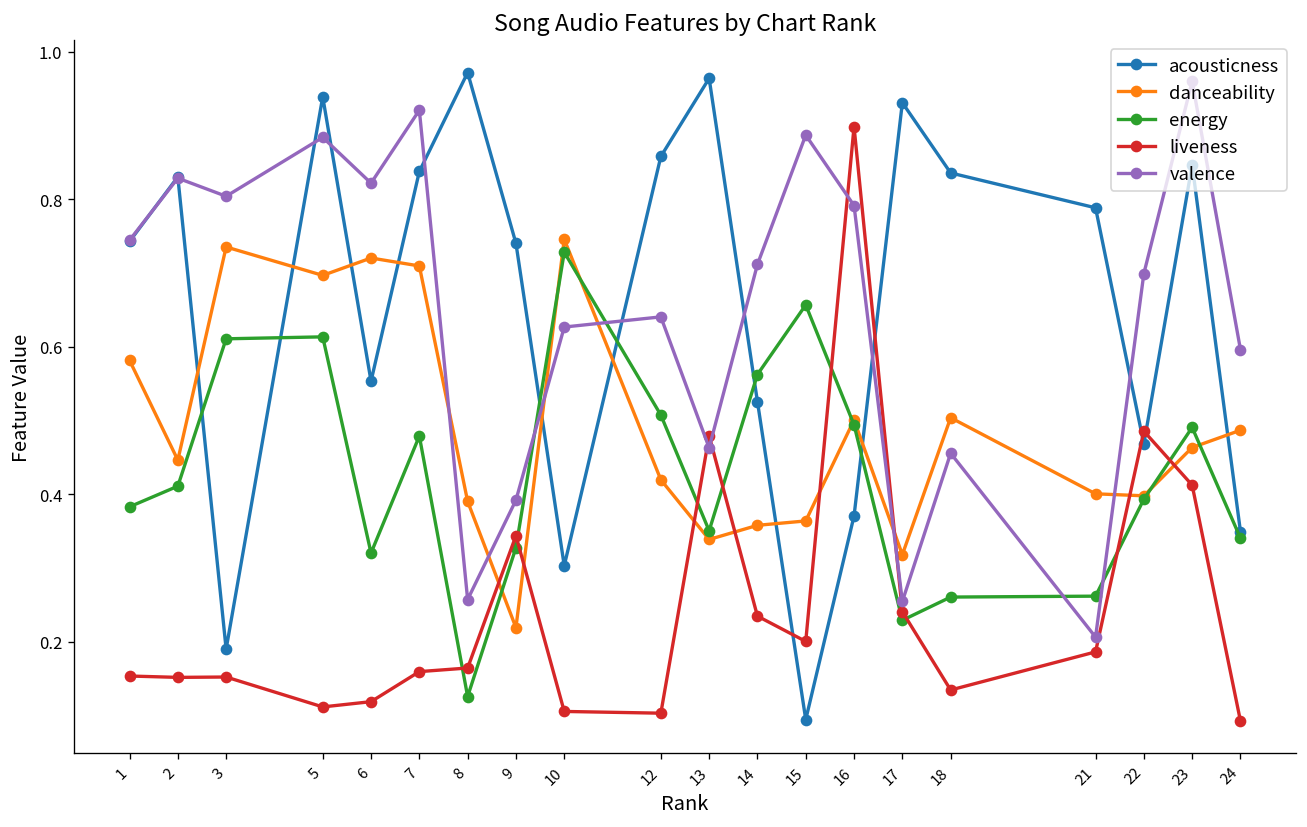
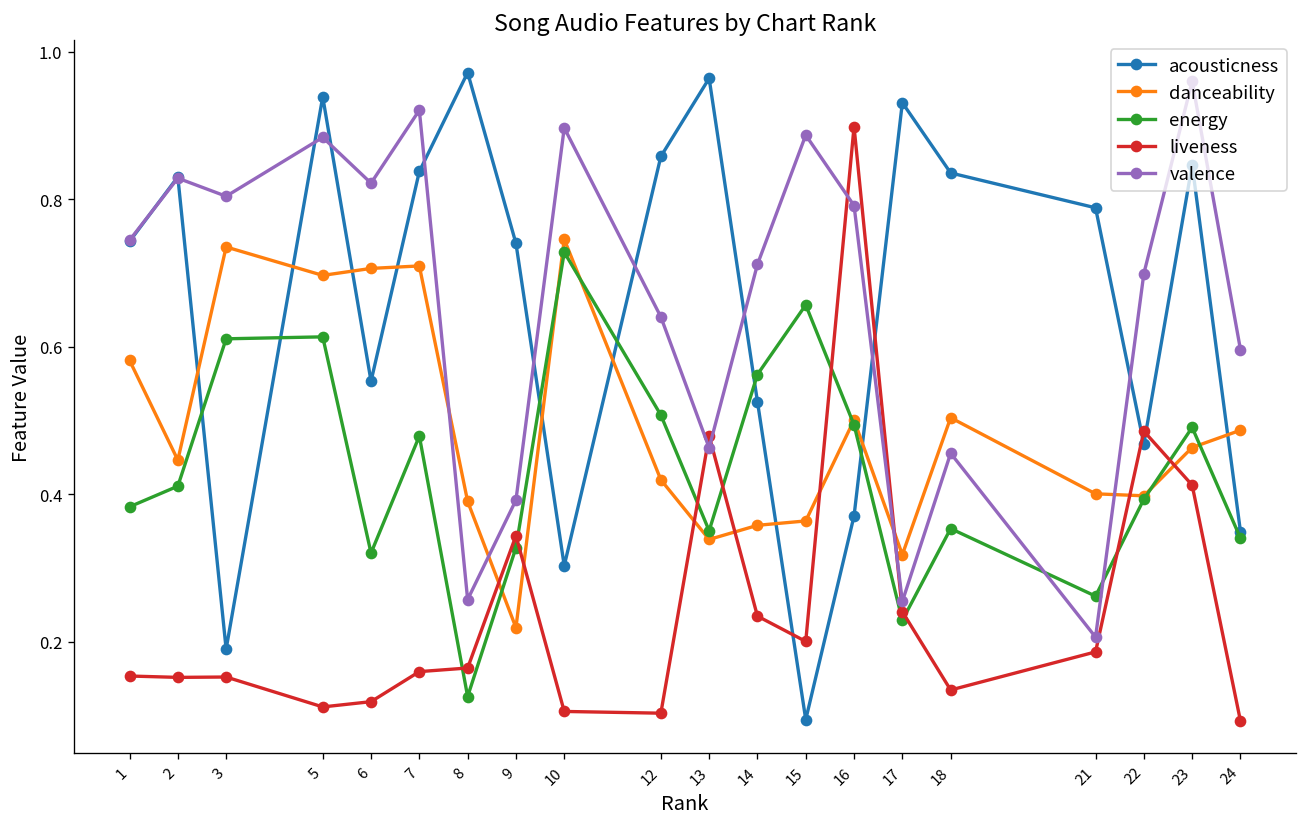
  {
    "acousticness": {
      "3": 0.19,
      "5": 0.94,
      "6": 0.55,
      "7": 0.84,
      "8": 0.97,
      "9": 0.74,
      "10": 0.30,
      "12": 0.86,
      "13": 0.96,
      "14": 0.53,
      "15": 0.09,
      "16": 0.37,
      "17": 0.93,
      "18": 0.84,
      "21": 0.79,
      "22": 0.47,
      "24": 0.35
    },
    "danceability": {
      "1": 0.58,
      "2": 0.45,
      "3": 0.74,
      "5": 0.70,
-     "6": 0.72,
+     "6": 0.71,
      "7": 0.71,
      "8": 0.39,
      "9": 0.22,
      "10": 0.75,
      "12": 0.42,
      "13": 0.34,
      "14": 0.36,
      "15": 0.36,
      "16": 0.50,
      "17": 0.32,
      "18": 0.50,
      "21": 0.40,
      "22": 0.40,
      "23": 0.46,
      "24": 0.49
    },
    "energy": {
      "1": 0.38,
      "2": 0.41,
      "3": 0.61,
      "5": 0.61,
      "6": 0.32,
      "7": 0.48,
      "8": 0.13,
      "9": 0.33,
      "10": 0.73,
      "12": 0.51,
      "13": 0.35,
      "14": 0.56,
      "15": 0.66,
      "16": 0.49,
      "17": 0.23,
-     "18": 0.26,
+     "18": 0.35,
      "21": 0.26,
      "22": 0.39,
      "23": 0.49,
      "24": 0.34
    },
    "liveness": {
      "1": 0.15,
      "2": 0.15,
      "3": 0.15,
      "5": 0.11,
      "6": 0.12,
      "7": 0.16,
      "8": 0.16,
      "9": 0.34,
      "10": 0.11,
      "12": 0.10,
      "13": 0.48,
      "14": 0.23,
      "15": 0.20,
      "16": 0.90,
      "17": 0.24,
      "18": 0.13,
      "21": 0.19,
      "22": 0.49,
      "23": 0.41,
      "24": 0.09
    },
    "valence": {
      "3": 0.80,
      "5": 0.88,
      "6": 0.82,
      "7": 0.92,
      "8": 0.26,
      "9": 0.39,
-     "10": 0.63,
+     "10": 0.90,
      "12": 0.64,
      "13": 0.46,
      "14": 0.71,
      "15": 0.89,
      "16": 0.79,
      "17": 0.25,
      "18": 0.46,
      "21": 0.21,
      "22": 0.70,
      "24": 0.60
    }
  }
